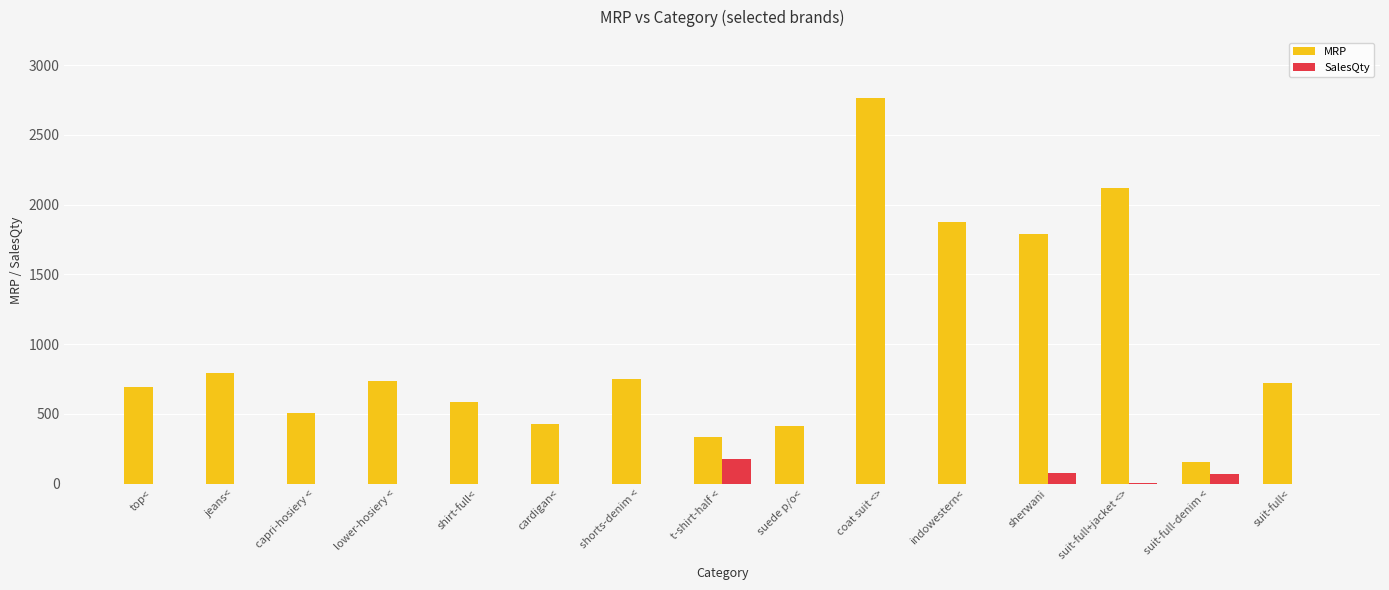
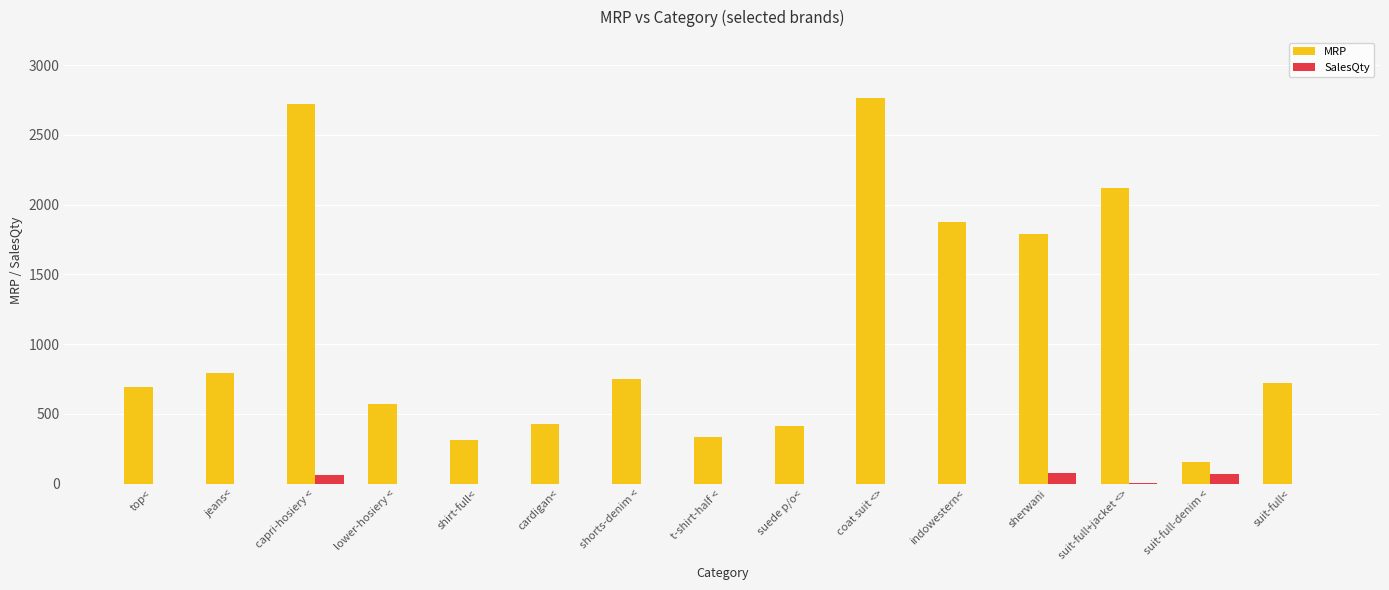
  {
    "MRP": {
      "top<": 700,
      "jeans<": 800,
-     "capri-hosiery <": 510,
-     "lower-hosiery <": 730,
-     "shirt-full<": 590,
+     "capri-hosiery <": 2720,
+     "lower-hosiery <": 570,
+     "shirt-full<": 320,
      "cardigan<": 430,
      "shorts-denim <": 750,
      "t-shirt-half <": 340,
      "suede p/o<": 420,
      "coat suit <>": 2770,
      "indowestern<": 1880,
      "sherwani": 1790,
      "suit-full+jacket <>": 2120,
      "suit-full-denim <": 160,
      "suit-full<": 720
    },
    "SalesQty": {
      "top<": 0,
      "jeans<": 0,
-     "capri-hosiery <": 0,
+     "capri-hosiery <": 60,
      "lower-hosiery <": 0,
      "shirt-full<": 0,
      "cardigan<": 0,
      "shorts-denim <": 0,
-     "t-shirt-half <": 180,
+     "t-shirt-half <": 0,
      "suede p/o<": 0,
      "coat suit <>": 0,
      "indowestern<": 0,
      "sherwani": 70,
      "suit-full-denim <": 70,
      "suit-full<": 0
    }
  }
